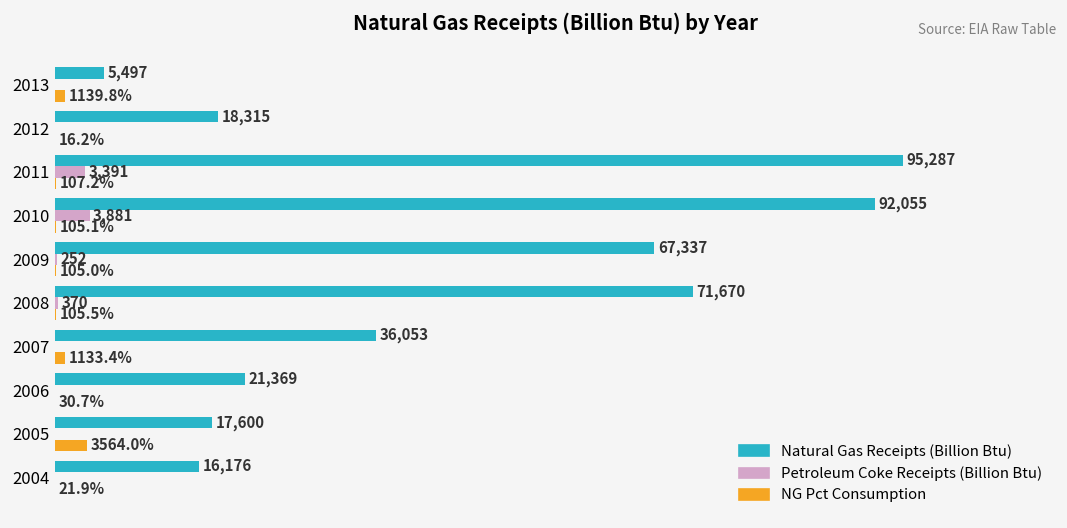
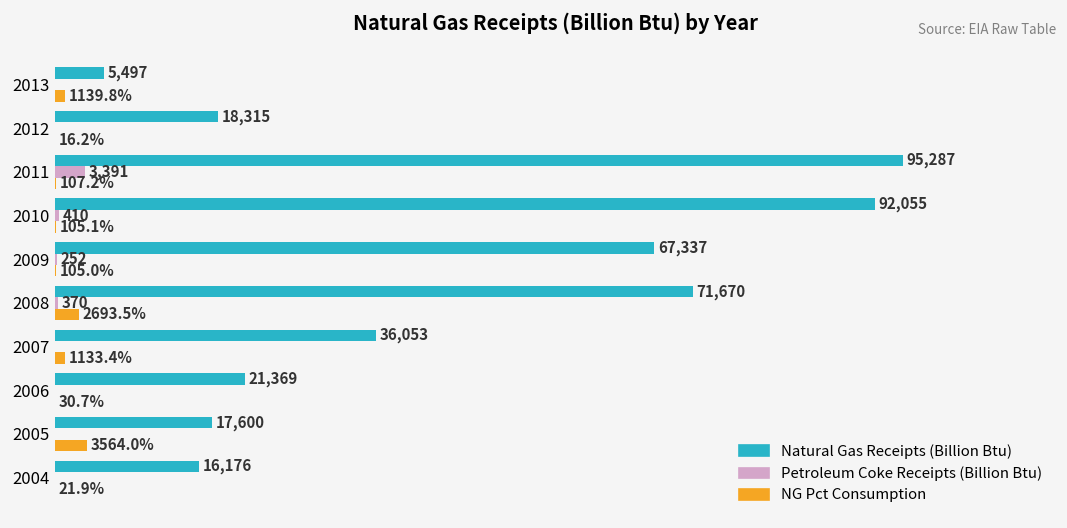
  {
    "Natural Gas Receipts (Billion Btu)": {
      "2013": "5,497",
      "2012": "18,315",
      "2011": "95,287",
      "2010": "92,055",
      "2009": "67,337",
      "2008": "71,670",
      "2007": "36,053",
      "2006": "21,369",
      "2005": "17,600",
      "2004": "16,176"
    },
    "Petroleum Coke Receipts (Billion Btu)": {
-     "2010": "3,881"
+     "2010": "410"
    },
    "NG Pct Consumption": {
      "2013": "1139.8%",
      "2012": "16.2%",
      "2011": "107.2%",
      "2010": "105.1%",
      "2009": "105.0%",
-     "2008": "105.5%",
+     "2008": "2693.5%",
      "2007": "1133.4%",
      "2006": "30.7%",
      "2005": "3564.0%",
      "2004": "21.9%"
    }
  }
